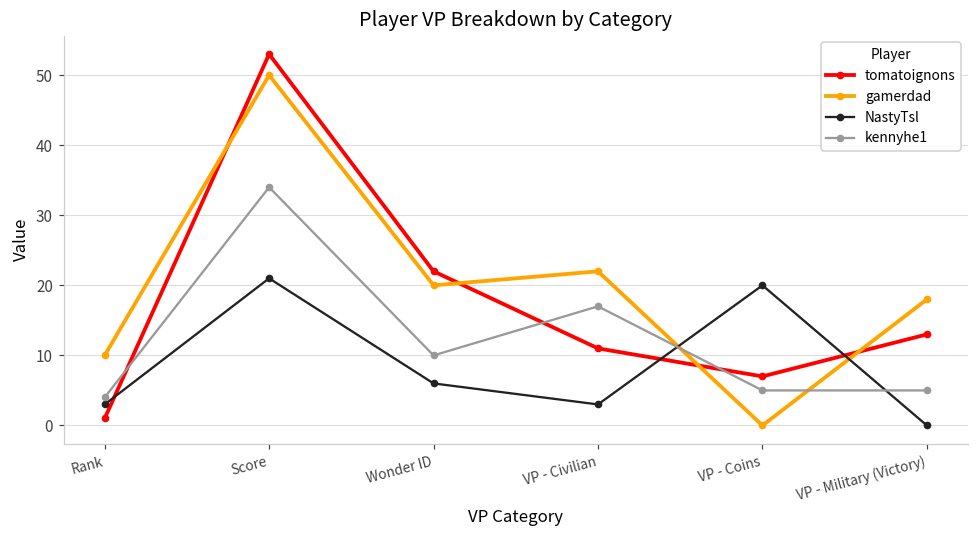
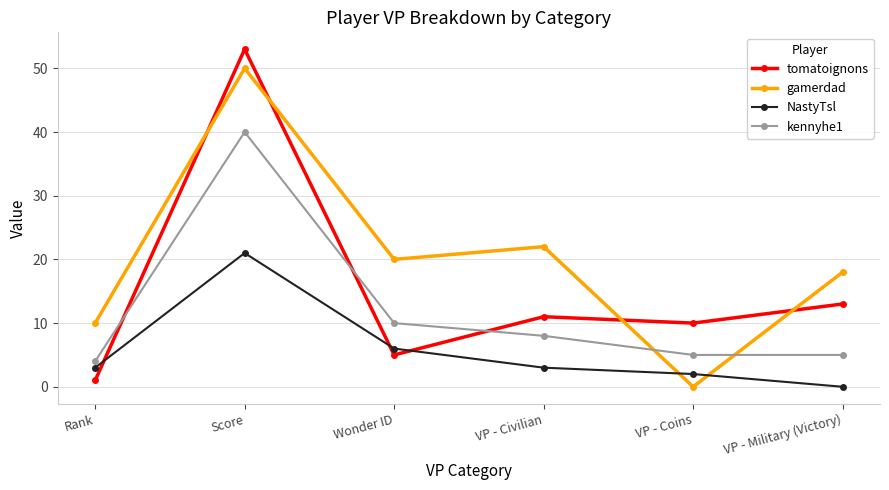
  {
    "tomatoignons": {
      "Rank": 1,
      "Score": 53,
-     "Wonder ID": 22,
+     "Wonder ID": 5,
      "VP - Civilian": 11,
-     "VP - Coins": 7,
+     "VP - Coins": 10,
      "VP - Military (Victory)": 13
    },
    "gamerdad": {
      "Rank": 10,
      "Score": 50,
      "Wonder ID": 20,
      "VP - Civilian": 22,
      "VP - Coins": 0,
      "VP - Military (Victory)": 18
    },
    "NastyTsl": {
      "Rank": 3,
      "Score": 21,
      "Wonder ID": 6,
      "VP - Civilian": 3,
-     "VP - Coins": 20,
+     "VP - Coins": 2,
      "VP - Military (Victory)": 0
    },
    "kennyhe1": {
      "Rank": 4,
-     "Score": 34,
+     "Score": 40,
      "Wonder ID": 10,
-     "VP - Civilian": 17,
+     "VP - Civilian": 8,
      "VP - Coins": 5,
      "VP - Military (Victory)": 5
    }
  }
